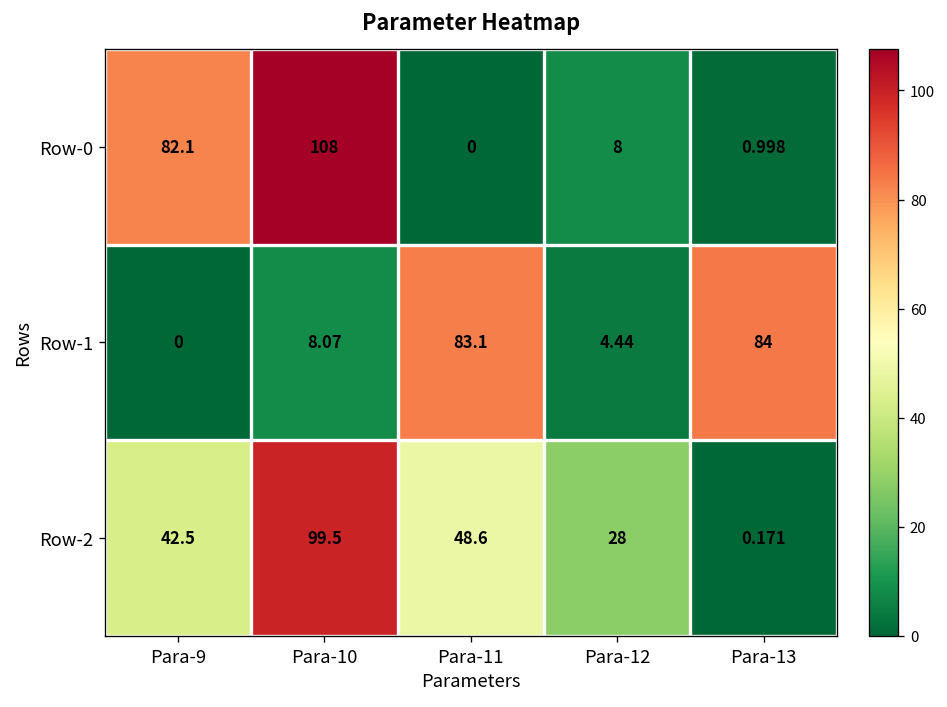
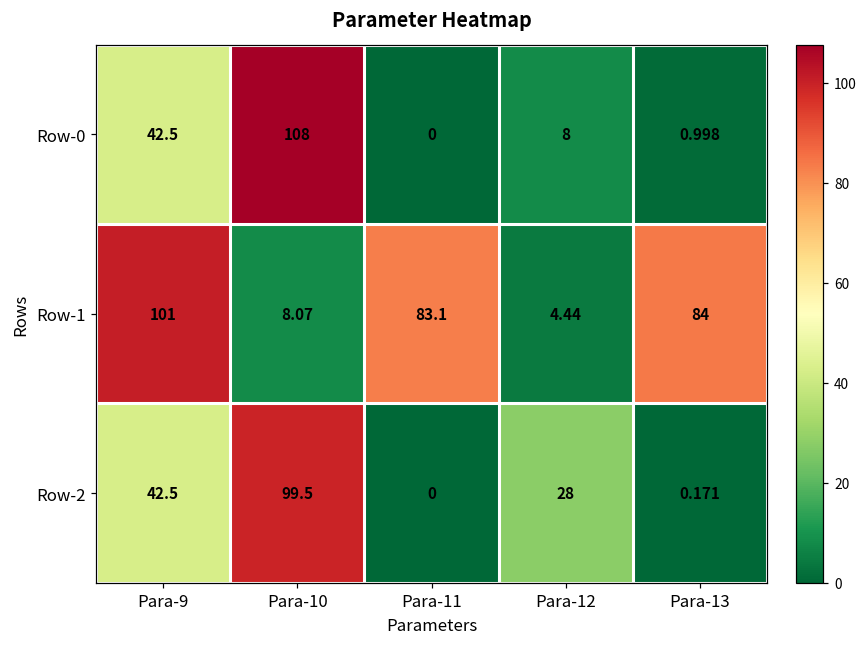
  {
    "Row-0": {
-     "Para-9": 82.1,
+     "Para-9": 42.5,
      "Para-10": 108,
      "Para-11": 0,
      "Para-12": 8,
      "Para-13": 0.998
    },
    "Row-1": {
-     "Para-9": 0,
+     "Para-9": 101,
      "Para-10": 8.07,
      "Para-11": 83.1,
      "Para-12": 4.44,
      "Para-13": 84
    },
    "Row-2": {
      "Para-9": 42.5,
      "Para-10": 99.5,
-     "Para-11": 48.6,
+     "Para-11": 0,
      "Para-12": 28,
      "Para-13": 0.171
    }
  }
